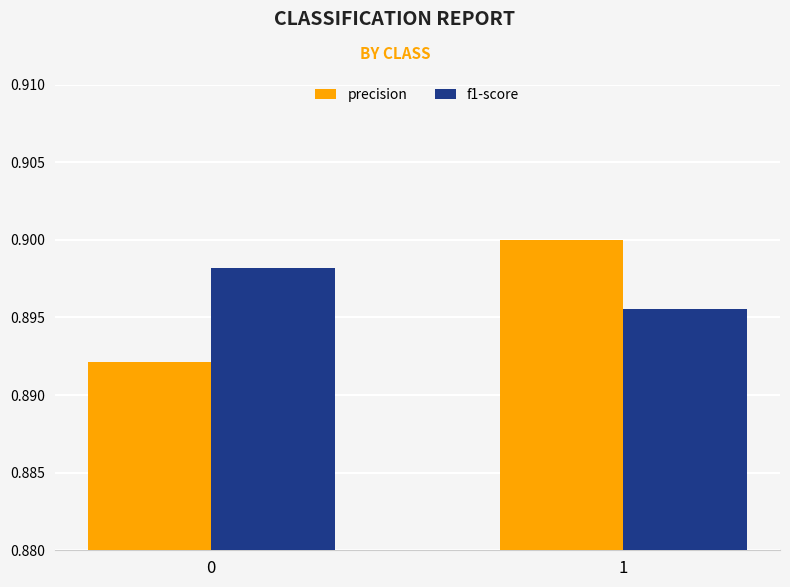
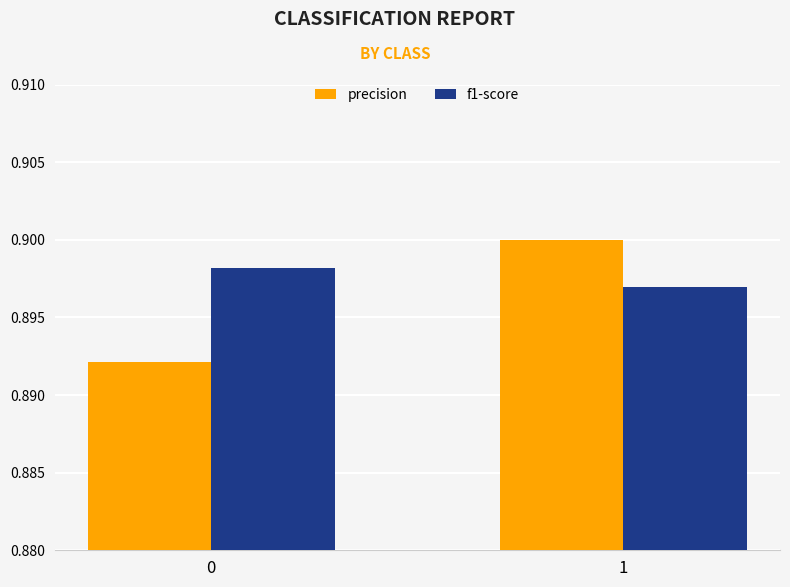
  {
    "precision": {
      "0": 0.8922,
      "1": 0.9000
    },
    "f1-score": {
      "0": 0.8982,
-     "1": 0.8955
+     "1": 0.8969
    }
  }
